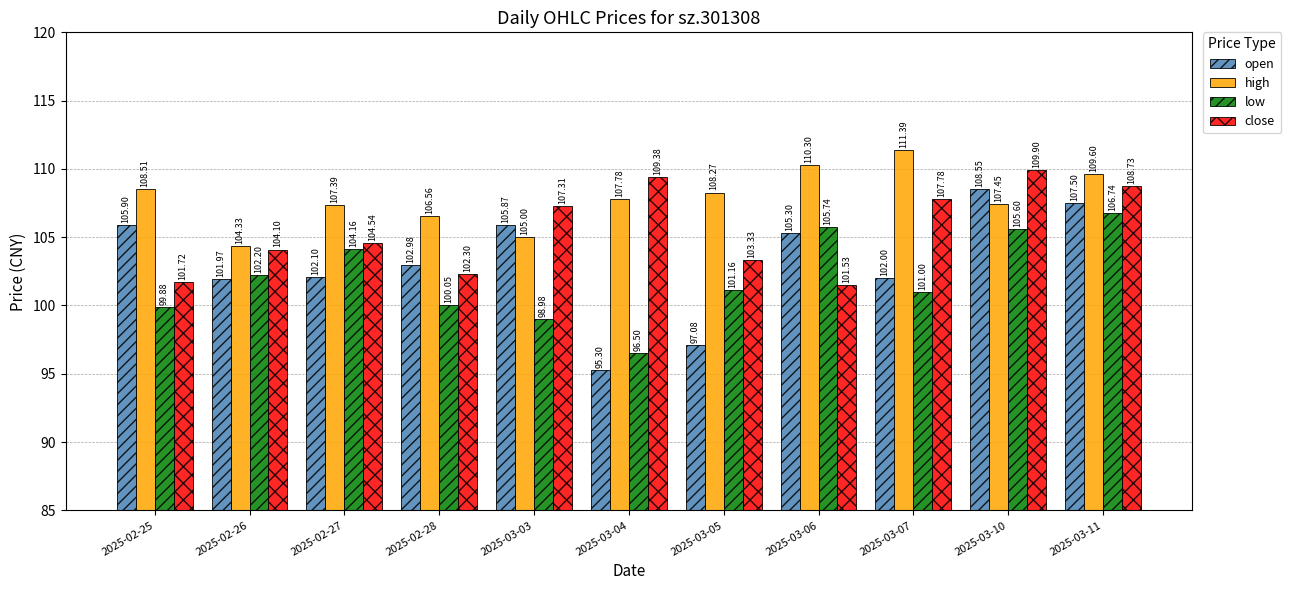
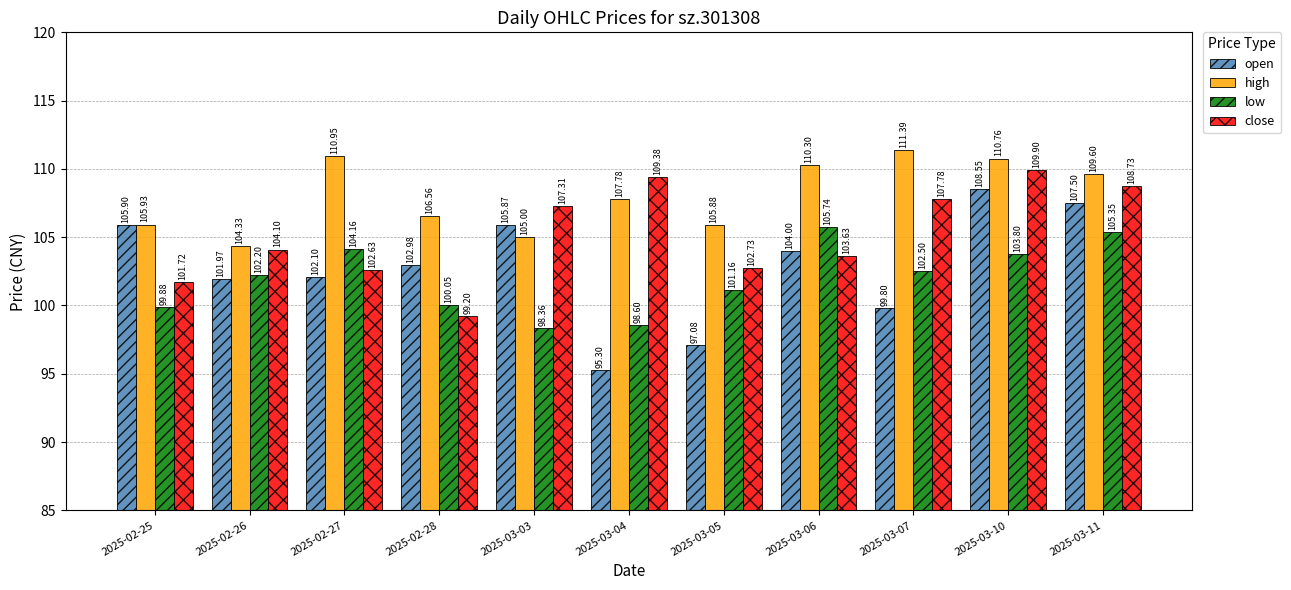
  {
    "open": {
      "2025-02-25": 105.90,
      "2025-02-26": 101.97,
      "2025-02-27": 102.10,
      "2025-02-28": 102.98,
      "2025-03-03": 105.87,
      "2025-03-04": 95.30,
      "2025-03-05": 97.08,
-     "2025-03-06": 105.30,
-     "2025-03-07": 102.00,
+     "2025-03-06": 104.00,
+     "2025-03-07": 99.80,
      "2025-03-10": 108.55,
      "2025-03-11": 107.50
    },
    "high": {
-     "2025-02-25": 108.51,
+     "2025-02-25": 105.93,
      "2025-02-26": 104.33,
-     "2025-02-27": 107.39,
+     "2025-02-27": 110.95,
      "2025-02-28": 106.56,
      "2025-03-03": 105.00,
      "2025-03-04": 107.78,
-     "2025-03-05": 108.27,
+     "2025-03-05": 105.88,
      "2025-03-06": 110.30,
      "2025-03-07": 111.39,
-     "2025-03-10": 107.45,
+     "2025-03-10": 110.76,
      "2025-03-11": 109.60
    },
    "low": {
      "2025-02-25": 99.88,
      "2025-02-26": 102.20,
      "2025-02-27": 104.16,
      "2025-02-28": 100.05,
-     "2025-03-03": 98.98,
-     "2025-03-04": 96.50,
+     "2025-03-03": 98.36,
+     "2025-03-04": 98.60,
      "2025-03-05": 101.16,
      "2025-03-06": 105.74,
-     "2025-03-07": 101.00,
-     "2025-03-10": 105.60,
-     "2025-03-11": 106.74
+     "2025-03-07": 102.50,
+     "2025-03-10": 103.80,
+     "2025-03-11": 105.35
    },
    "close": {
      "2025-02-25": 101.72,
      "2025-02-26": 104.10,
-     "2025-02-27": 104.54,
-     "2025-02-28": 102.30,
+     "2025-02-27": 102.63,
+     "2025-02-28": 99.20,
      "2025-03-03": 107.31,
      "2025-03-04": 109.38,
-     "2025-03-05": 103.33,
-     "2025-03-06": 101.53,
+     "2025-03-05": 102.73,
+     "2025-03-06": 103.63,
      "2025-03-07": 107.78,
      "2025-03-10": 109.90,
      "2025-03-11": 108.73
    }
  }
